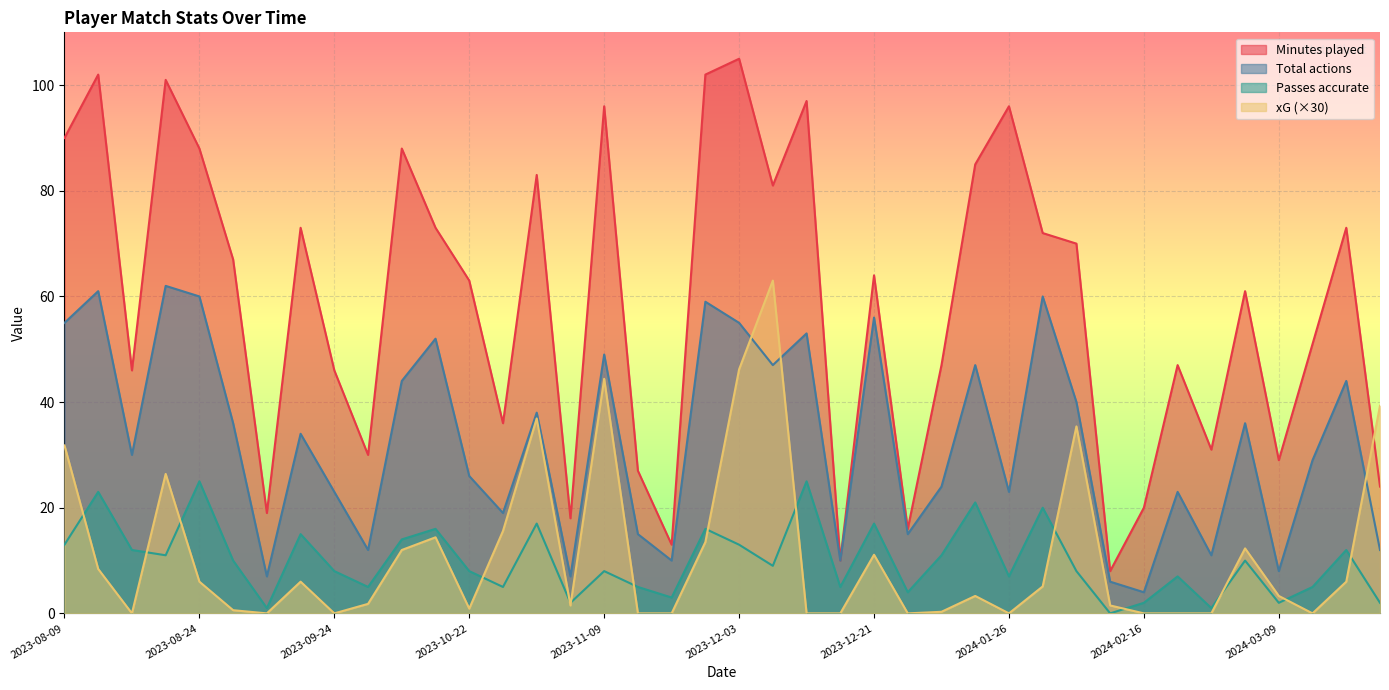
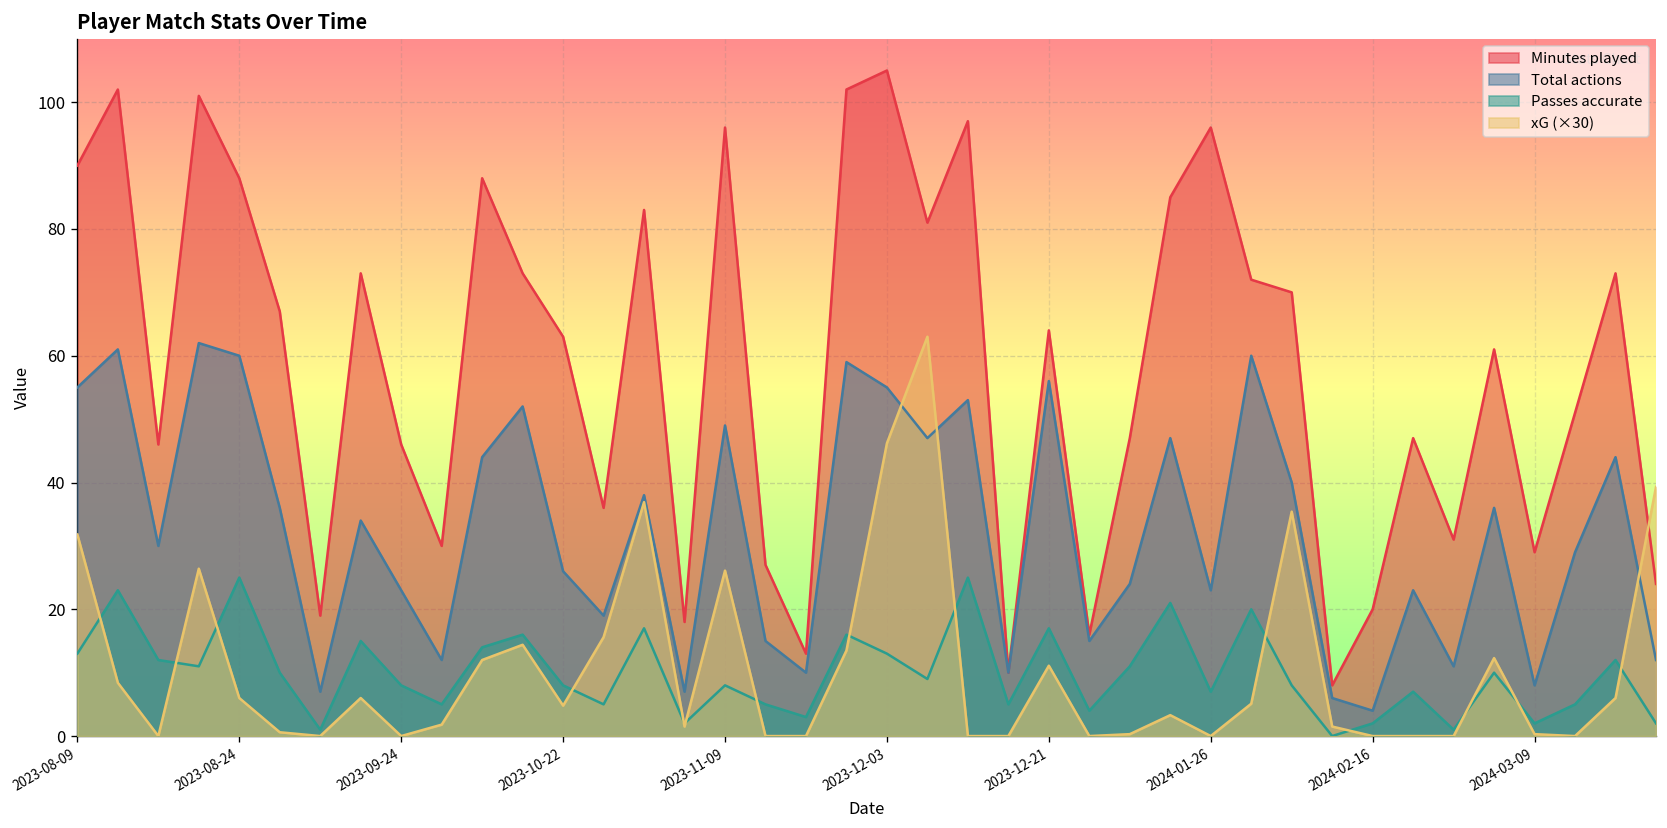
  {
    "Minutes played": {
      "2023-08-09": 90,
      "2023-08-24": 88,
      "2023-09-24": 46,
      "2023-10-22": 63,
      "2023-11-09": 96,
      "2023-12-03": 105,
      "2023-12-21": 64,
      "2024-01-26": 96,
      "2024-02-16": 20,
      "2024-03-09": 29
    },
    "xG (×30)": {
      "2023-08-09": 32,
      "2023-08-24": 6,
      "2023-09-24": 0,
-     "2023-10-22": 1,
-     "2023-11-09": 44,
+     "2023-10-22": 5,
+     "2023-11-09": 26,
      "2023-12-03": 46,
      "2023-12-21": 11,
      "2024-01-26": 0,
      "2024-02-16": 0,
-     "2024-03-09": 3
+     "2024-03-09": 0
    }
  }
